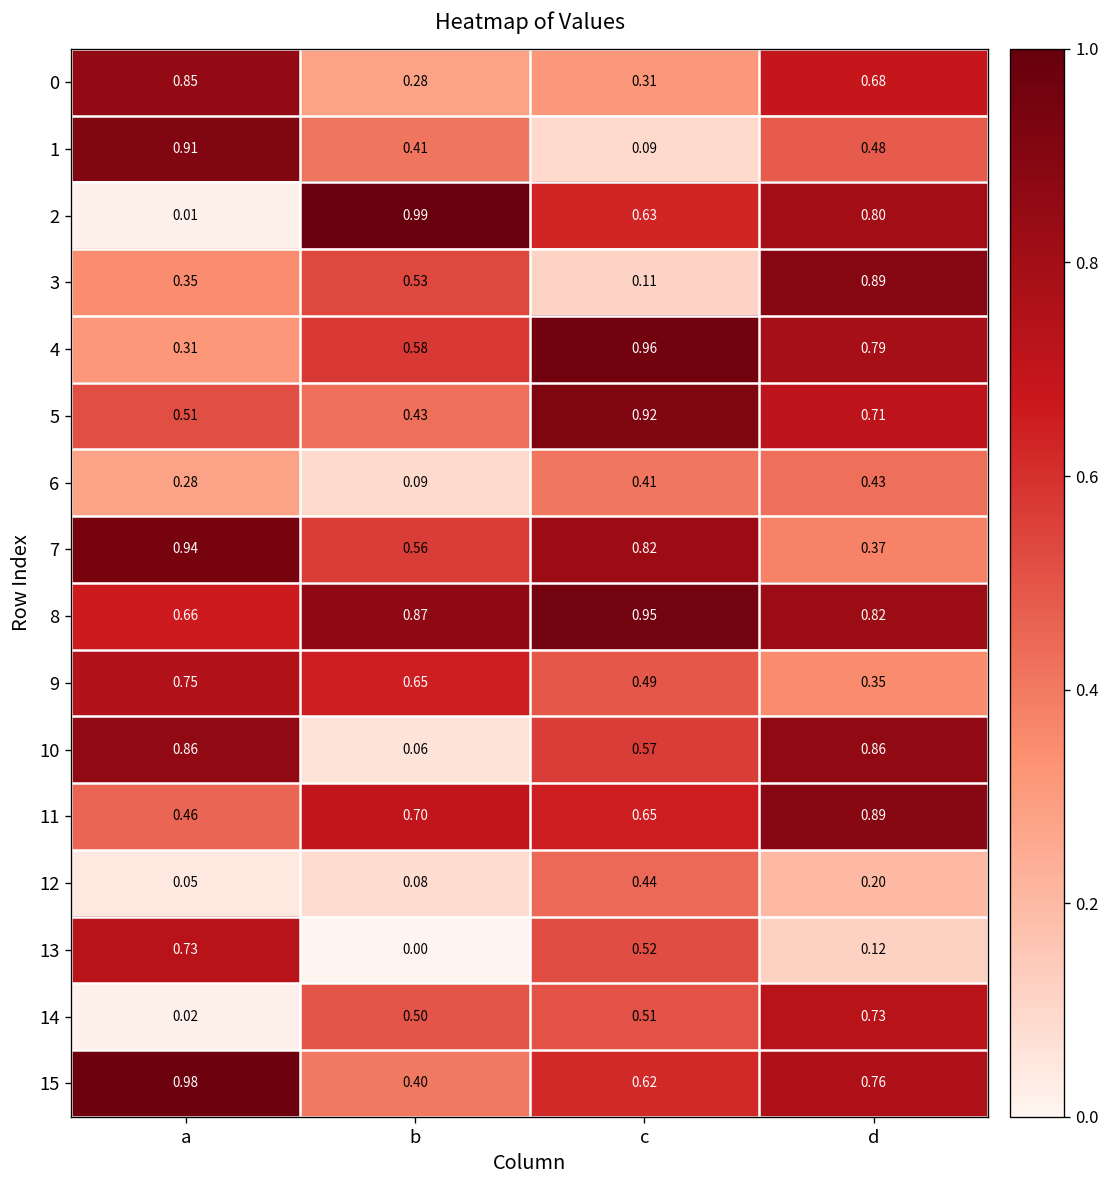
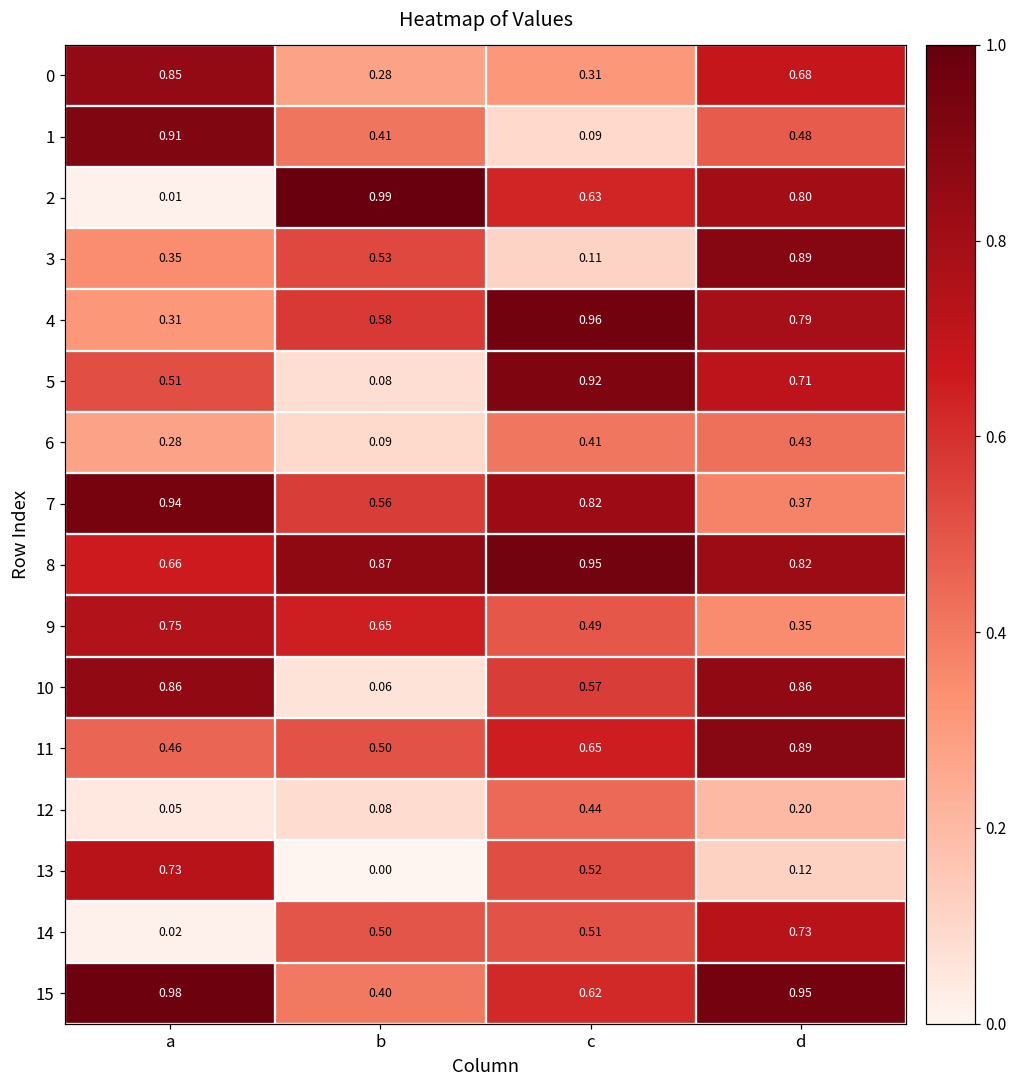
  {
    "0": {
      "a": 0.85,
      "b": 0.28,
      "c": 0.31,
      "d": 0.68
    },
    "1": {
      "a": 0.91,
      "b": 0.41,
      "c": 0.09,
      "d": 0.48
    },
    "2": {
      "a": 0.01,
      "b": 0.99,
      "c": 0.63,
      "d": 0.80
    },
    "3": {
      "a": 0.35,
      "b": 0.53,
      "c": 0.11,
      "d": 0.89
    },
    "4": {
      "a": 0.31,
      "b": 0.58,
      "c": 0.96,
      "d": 0.79
    },
    "5": {
      "a": 0.51,
-     "b": 0.43,
+     "b": 0.08,
      "c": 0.92,
      "d": 0.71
    },
    "6": {
      "a": 0.28,
      "b": 0.09,
      "c": 0.41,
      "d": 0.43
    },
    "7": {
      "a": 0.94,
      "b": 0.56,
      "c": 0.82,
      "d": 0.37
    },
    "8": {
      "a": 0.66,
      "b": 0.87,
      "c": 0.95,
      "d": 0.82
    },
    "9": {
      "a": 0.75,
      "b": 0.65,
      "c": 0.49,
      "d": 0.35
    },
    "10": {
      "a": 0.86,
      "b": 0.06,
      "c": 0.57,
      "d": 0.86
    },
    "11": {
      "a": 0.46,
-     "b": 0.70,
+     "b": 0.50,
      "c": 0.65,
      "d": 0.89
    },
    "12": {
      "a": 0.05,
      "b": 0.08,
      "c": 0.44,
      "d": 0.20
    },
    "13": {
      "a": 0.73,
      "b": 0.00,
      "c": 0.52,
      "d": 0.12
    },
    "14": {
      "a": 0.02,
      "b": 0.50,
      "c": 0.51,
      "d": 0.73
    },
    "15": {
      "a": 0.98,
      "b": 0.40,
      "c": 0.62,
-     "d": 0.76
+     "d": 0.95
    }
  }
